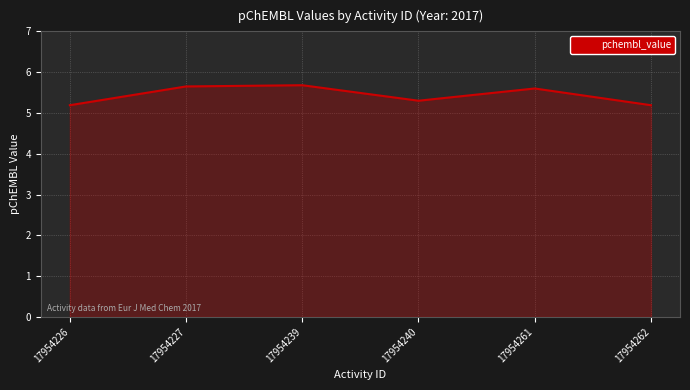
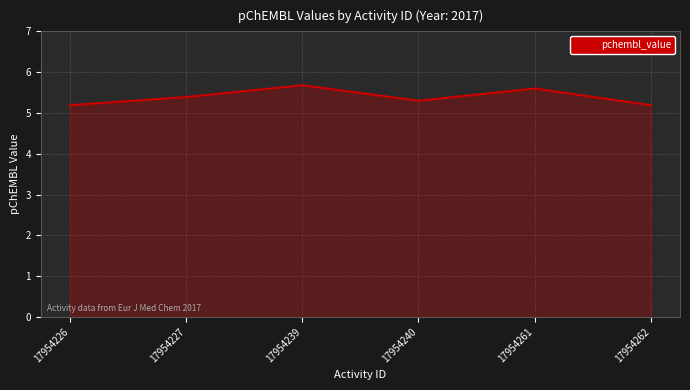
  {
    "17954226": 5.2,
-   "17954227": 5.7,
+   "17954227": 5.4,
    "17954239": 5.7,
    "17954240": 5.3,
    "17954261": 5.6,
    "17954262": 5.2
  }
